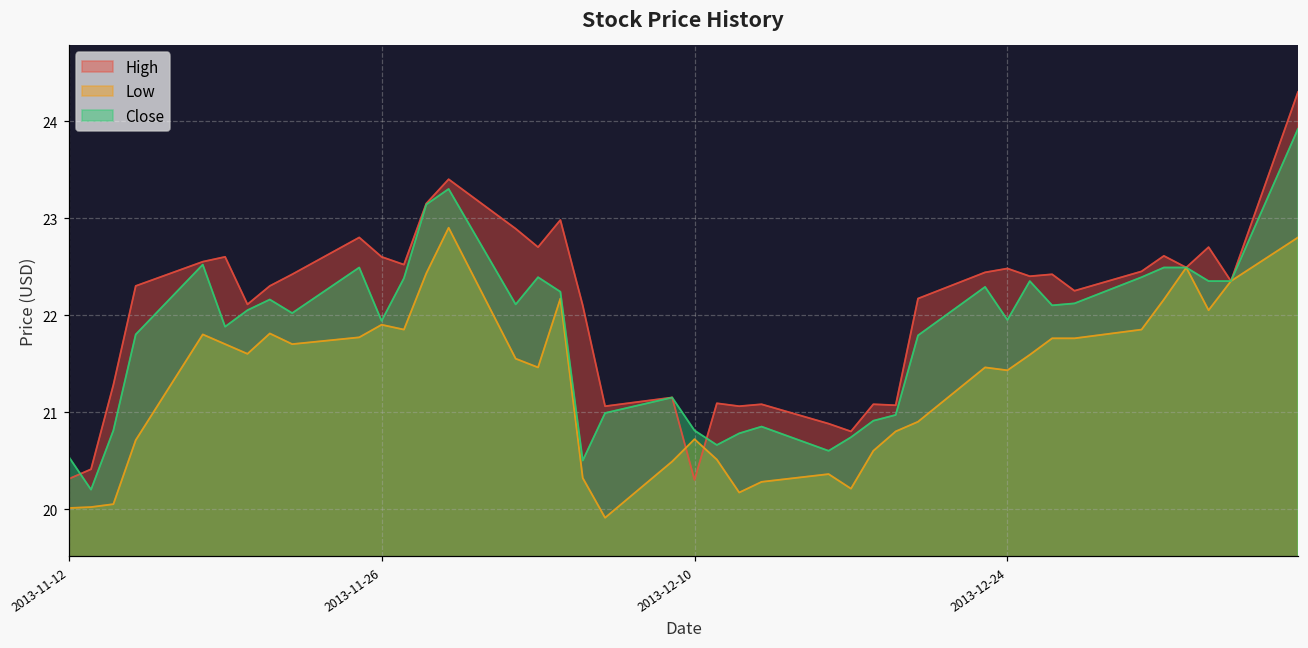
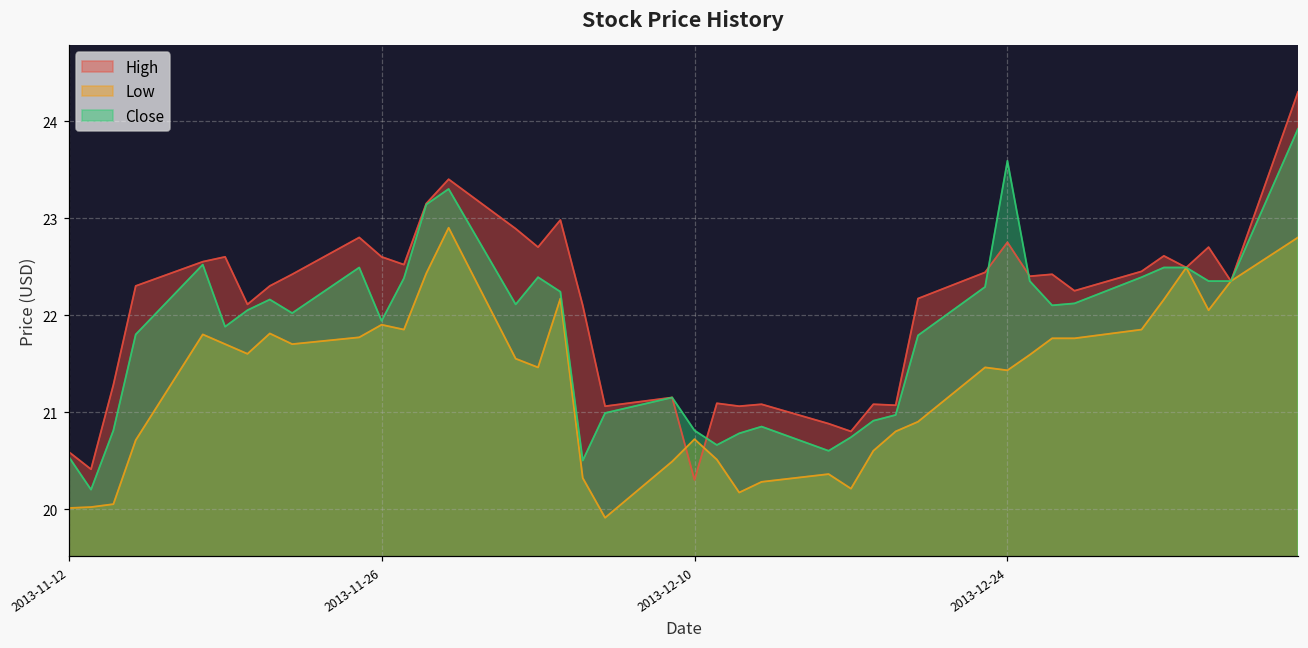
  {
    "High": {
-     "2013-11-12": 20.3,
+     "2013-11-12": 20.6,
      "2013-11-26": 22.6,
      "2013-12-10": 20.3,
-     "2013-12-24": 22.5
+     "2013-12-24": 22.8
    },
    "Low": {
      "2013-11-12": 20.0,
      "2013-11-26": 21.9,
      "2013-12-10": 20.7,
      "2013-12-24": 21.4
    },
    "Close": {
      "2013-11-12": 20.5,
      "2013-11-26": 21.9,
      "2013-12-10": 20.8,
-     "2013-12-24": 22.0
+     "2013-12-24": 23.6
    }
  }
